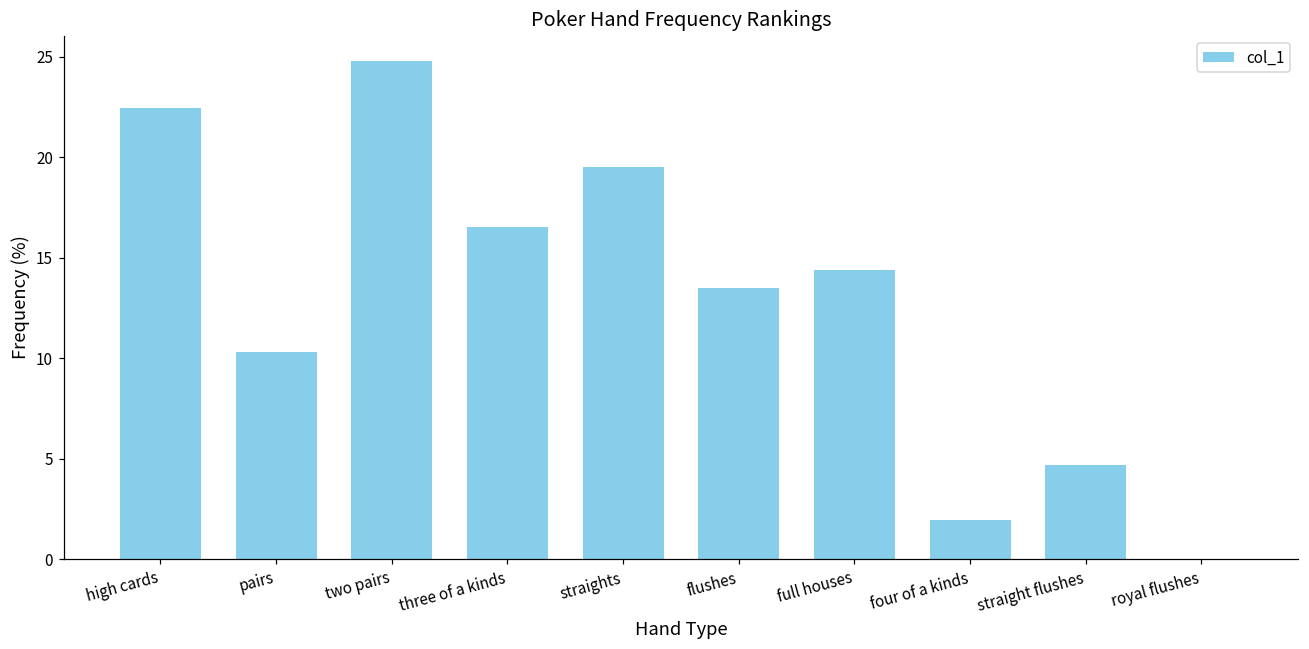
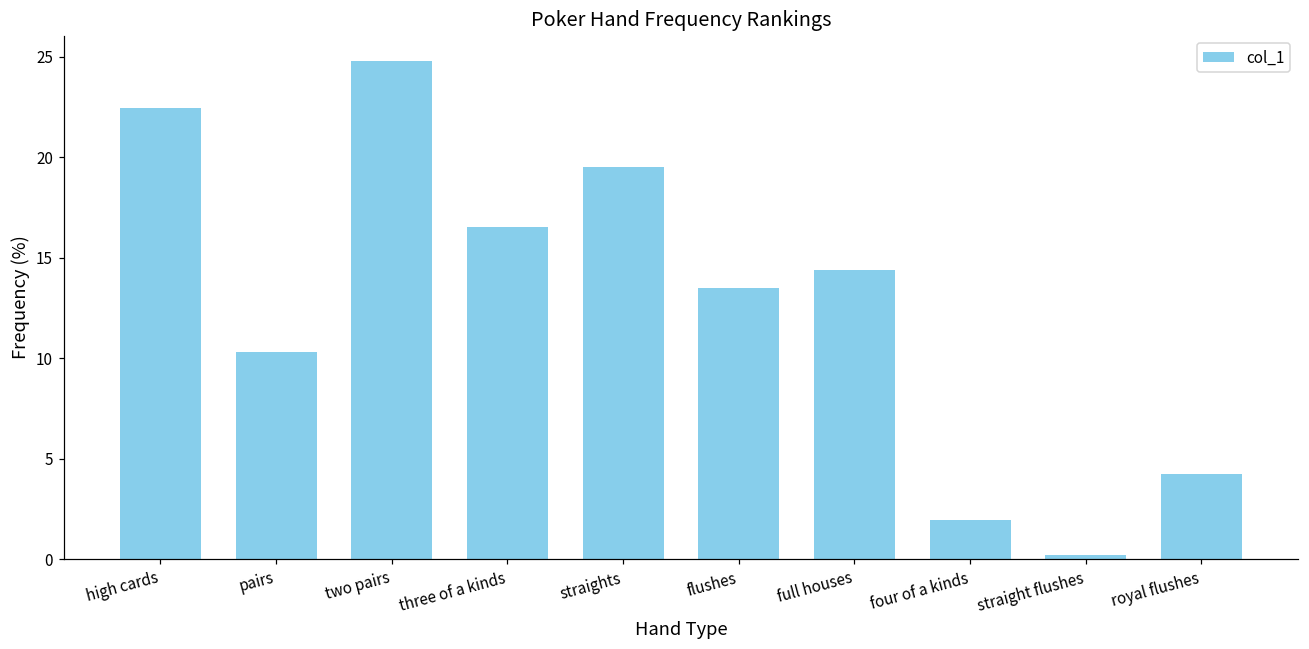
  {
    "high cards": 22.4,
    "pairs": 10.3,
    "two pairs": 24.8,
    "three of a kinds": 16.5,
    "straights": 19.5,
    "flushes": 13.5,
    "full houses": 14.4,
    "four of a kinds": 2.0,
-   "straight flushes": 4.7,
-   "royal flushes": 0.0
+   "straight flushes": 0.2,
+   "royal flushes": 4.2
  }
